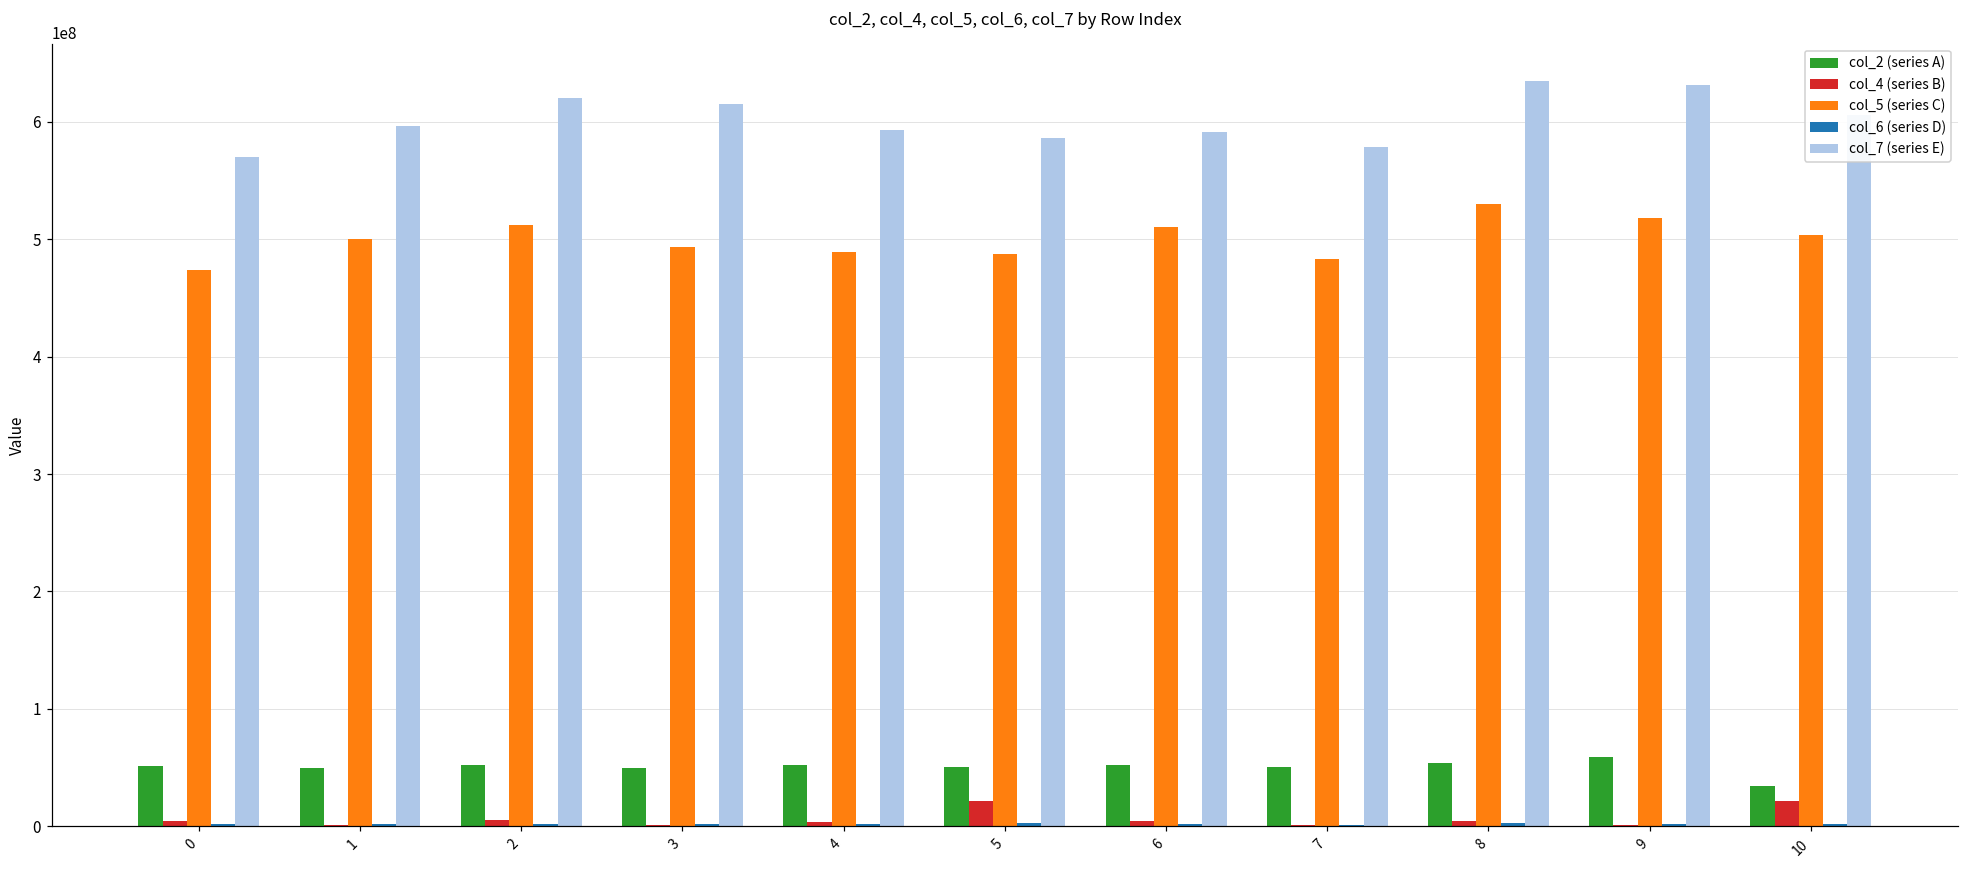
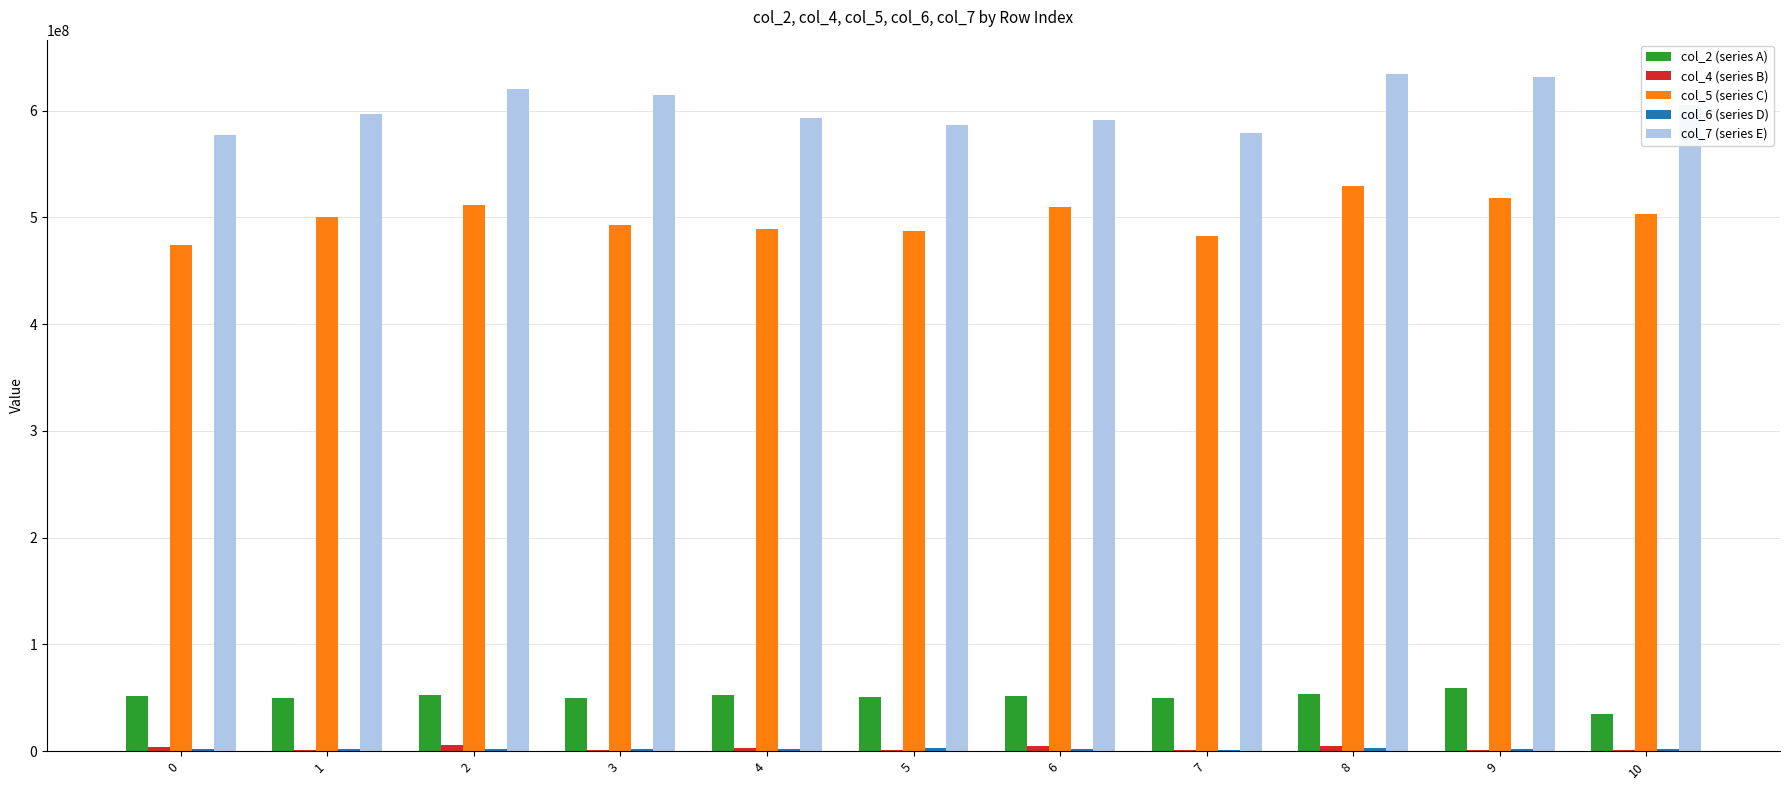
  {
    "col_2 (series A)": {
      "0": 51000000,
      "1": 50000000,
      "2": 52000000,
      "3": 50000000,
      "4": 52000000,
      "5": 51000000,
      "6": 52000000,
      "7": 50000000,
      "8": 54000000,
      "9": 59000000,
      "10": 34000000
    },
    "col_4 (series B)": {
      "0": 4000000,
      "2": 6000000,
      "4": 3000000,
-     "5": 22000000,
+     "5": 1000000,
      "6": 4000000,
      "8": 5000000,
-     "10": 21000000
+     "10": 1000000
    },
    "col_5 (series C)": {
      "0": 474000000,
      "1": 500000000,
      "2": 512000000,
      "3": 493000000,
      "4": 489000000,
      "5": 487000000,
      "6": 510000000,
      "7": 483000000,
      "8": 530000000,
      "9": 518000000,
      "10": 503000000
    },
    "col_6 (series D)": {
      "5": 3000000,
      "8": 3000000
    },
    "col_7 (series E)": {
-     "0": 570000000,
+     "0": 577000000,
      "1": 597000000,
      "2": 620000000,
      "3": 615000000,
      "4": 593000000,
      "5": 587000000,
      "6": 591000000,
      "7": 579000000,
      "8": 635000000,
      "9": 631000000
    }
  }
